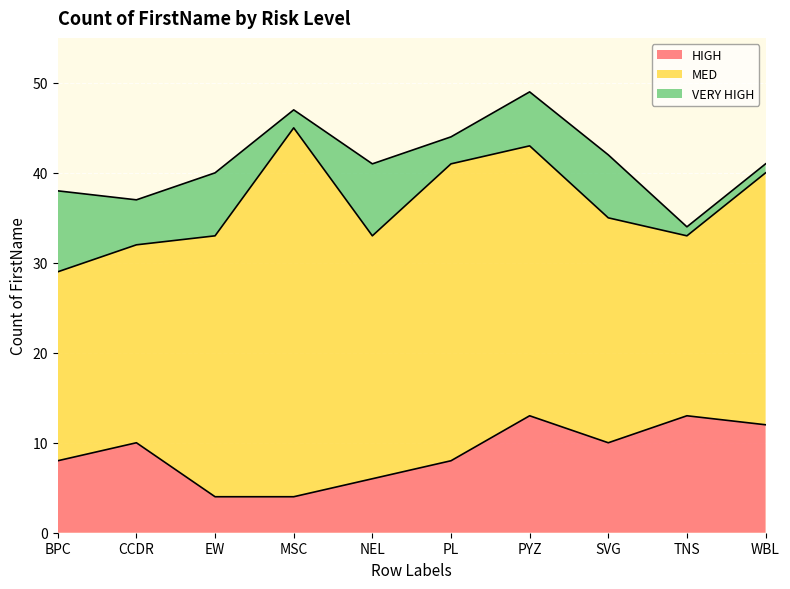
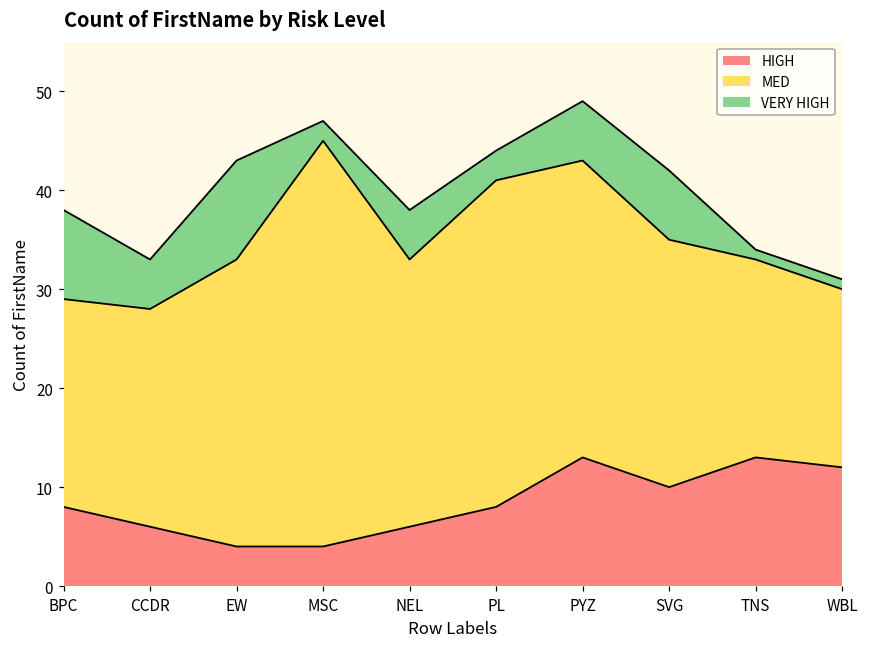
  {
    "HIGH": {
      "BPC": 8,
-     "CCDR": 10,
+     "CCDR": 6,
      "EW": 4,
      "MSC": 4,
      "NEL": 6,
      "PL": 8,
      "PYZ": 13,
      "SVG": 10,
      "TNS": 13,
      "WBL": 12
    },
    "MED": {
      "BPC": 21,
      "CCDR": 22,
      "EW": 29,
      "MSC": 41,
      "NEL": 27,
      "PL": 33,
      "PYZ": 30,
      "SVG": 25,
      "TNS": 20,
-     "WBL": 28
+     "WBL": 18
    },
    "VERY HIGH": {
      "BPC": 9,
      "CCDR": 5,
-     "EW": 7,
+     "EW": 10,
      "MSC": 2,
-     "NEL": 8,
+     "NEL": 5,
      "PL": 3,
      "PYZ": 6,
      "SVG": 7,
      "TNS": 1,
      "WBL": 1
    }
  }
